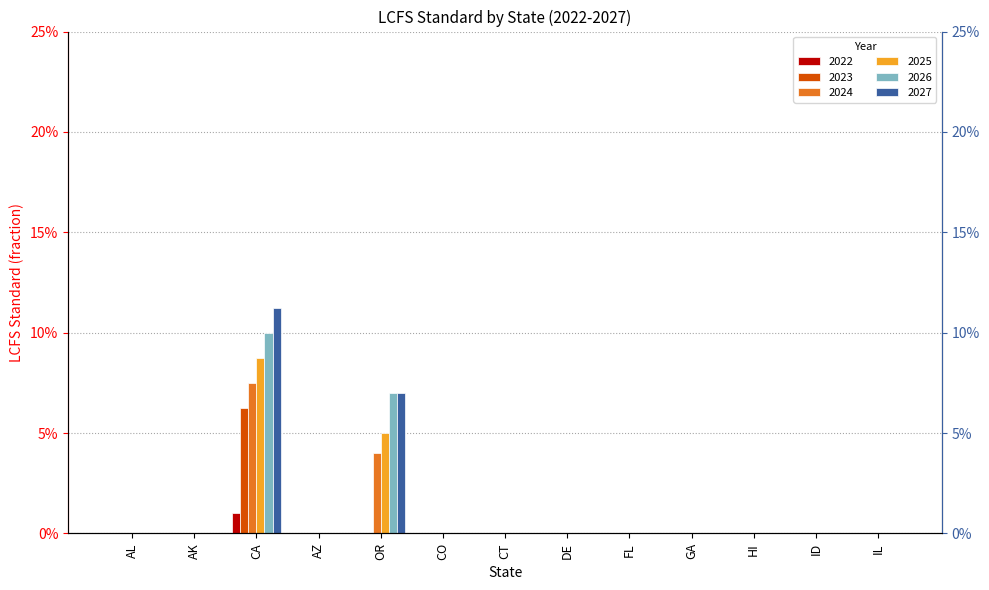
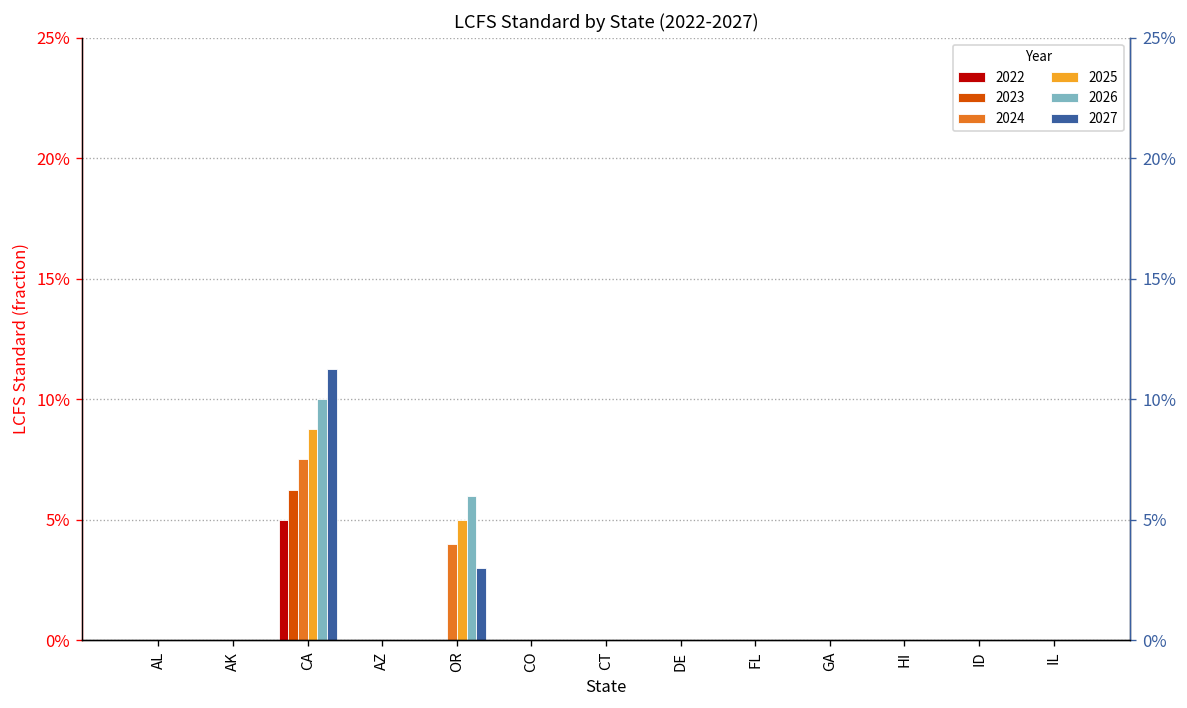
  {
    "2022": {
      "AL": "0.0%",
      "AK": "0.0%",
-     "CA": "1.0%",
+     "CA": "5.0%",
      "AZ": "0.0%",
      "OR": "0.0%",
      "CO": "0.0%",
      "CT": "0.0%",
      "DE": "0.0%",
      "FL": "0.0%",
      "GA": "0.0%",
      "HI": "0.0%",
      "ID": "0.0%",
      "IL": "0.0%"
    },
    "2026": {
      "AL": "0.0%",
      "AK": "0.0%",
      "CA": "10.0%",
      "AZ": "0.0%",
-     "OR": "7.0%",
+     "OR": "6.0%",
      "CO": "0.0%",
      "CT": "0.0%",
      "DE": "0.0%",
      "FL": "0.0%",
      "GA": "0.0%",
      "HI": "0.0%",
      "ID": "0.0%",
      "IL": "0.0%"
    },
    "2027": {
      "AL": "0.0%",
      "AK": "0.0%",
      "CA": "11.3%",
      "AZ": "0.0%",
-     "OR": "7.0%",
+     "OR": "3.0%",
      "CO": "0.0%",
      "CT": "0.0%",
      "DE": "0.0%",
      "FL": "0.0%",
      "GA": "0.0%",
      "HI": "0.0%",
      "ID": "0.0%",
      "IL": "0.0%"
    }
  }
